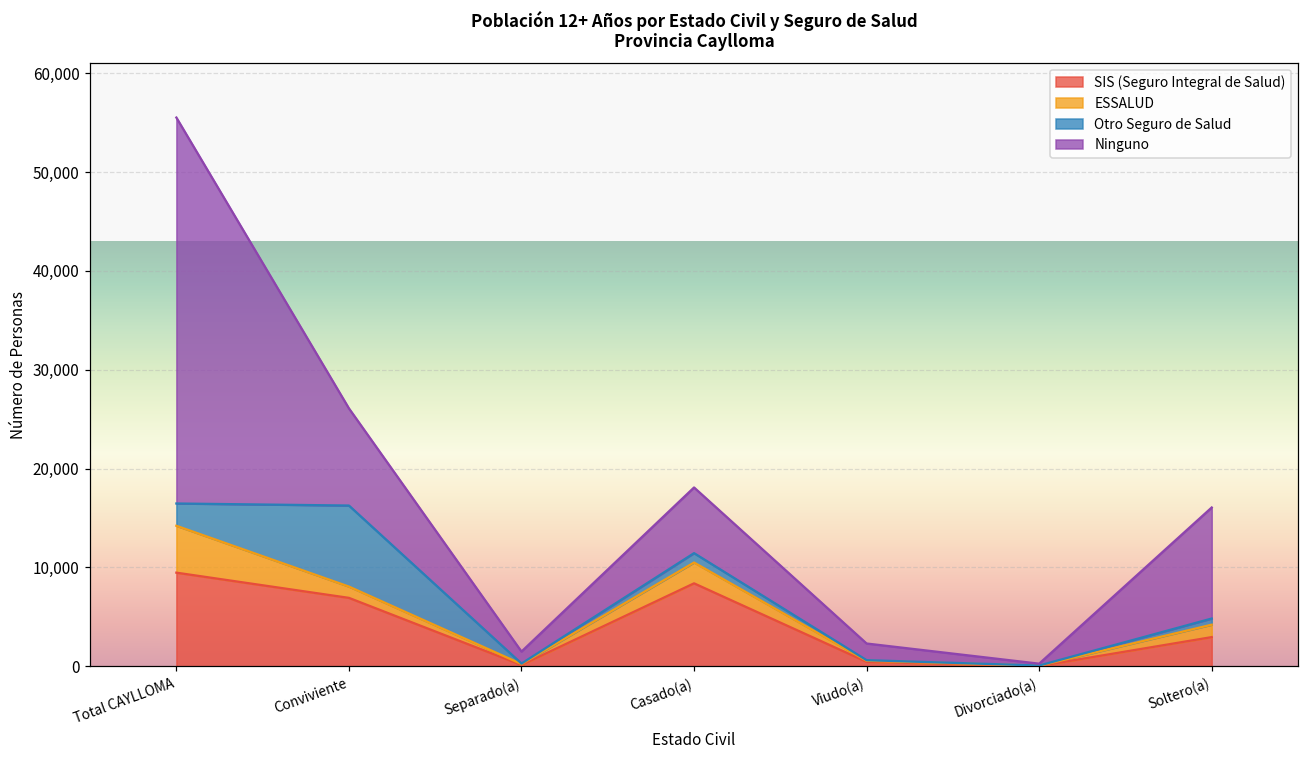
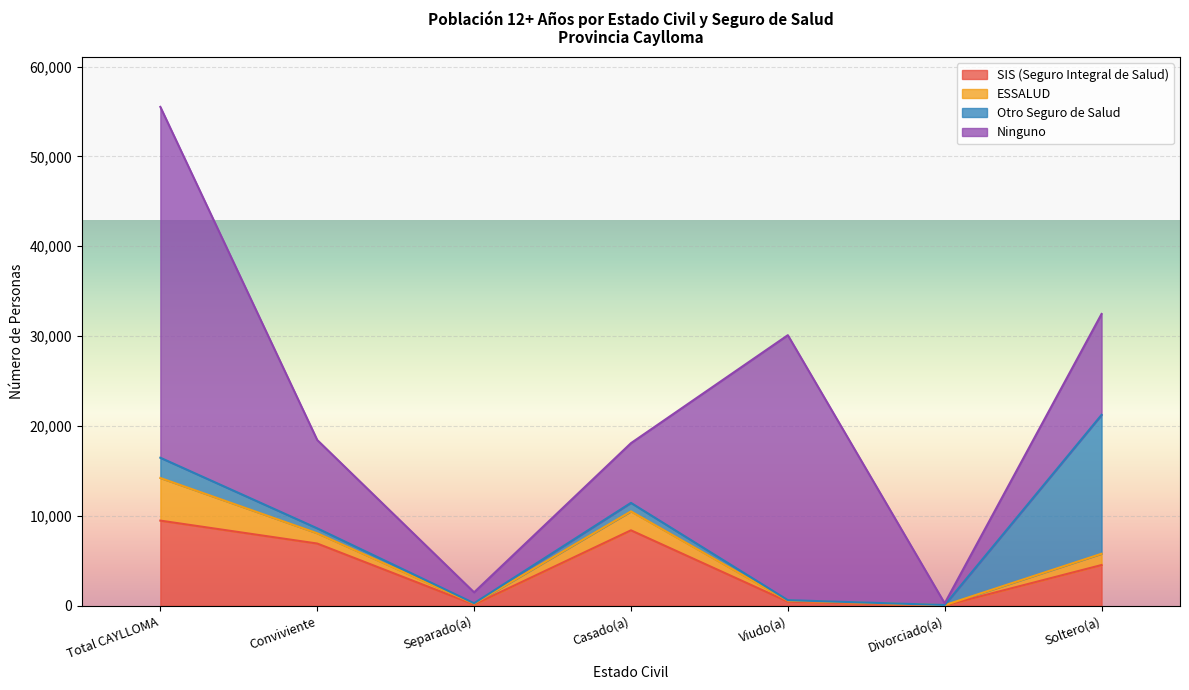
  {
    "SIS (Seguro Integral de Salud)": {
      "Total CAYLLOMA": "9,000",
      "Conviviente": "7,000",
      "Casado(a)": "8,000",
-     "Soltero(a)": "3,000"
+     "Soltero(a)": "5,000"
    },
    "ESSALUD": {
      "Total CAYLLOMA": "5,000",
      "Conviviente": "1,000",
      "Casado(a)": "2,000",
      "Soltero(a)": "1,000"
    },
    "Otro Seguro de Salud": {
      "Total CAYLLOMA": "2,000",
-     "Conviviente": "8,000",
+     "Conviviente": "1,000",
      "Casado(a)": "1,000",
-     "Soltero(a)": "1,000"
+     "Soltero(a)": "15,000"
    },
    "Ninguno": {
      "Total CAYLLOMA": "39,000",
      "Conviviente": "10,000",
      "Separado(a)": "1,000",
      "Casado(a)": "7,000",
-     "Viudo(a)": "2,000",
+     "Viudo(a)": "29,000",
      "Soltero(a)": "11,000"
    }
  }
